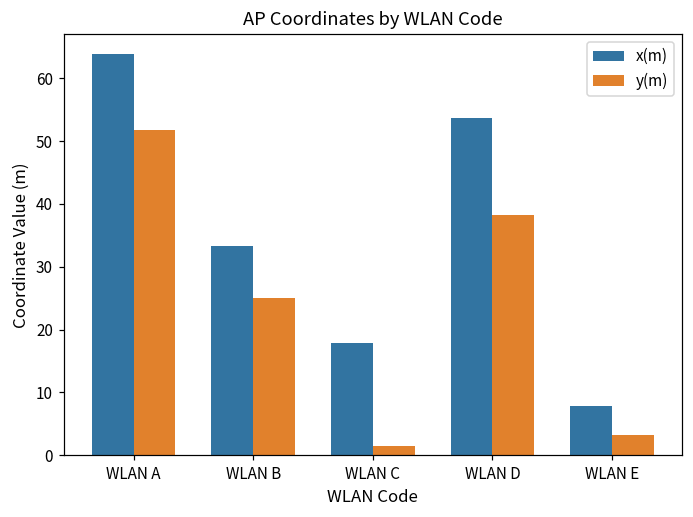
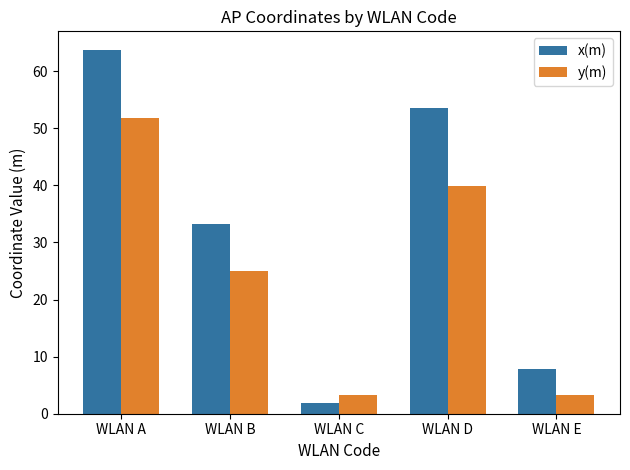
  {
    "x(m)": {
      "WLAN A": 64,
      "WLAN B": 33,
-     "WLAN C": 18,
+     "WLAN C": 2,
      "WLAN D": 54,
      "WLAN E": 8
    },
    "y(m)": {
      "WLAN A": 52,
      "WLAN B": 25,
-     "WLAN C": 1,
-     "WLAN D": 38,
+     "WLAN C": 3,
+     "WLAN D": 40,
      "WLAN E": 3
    }
  }
